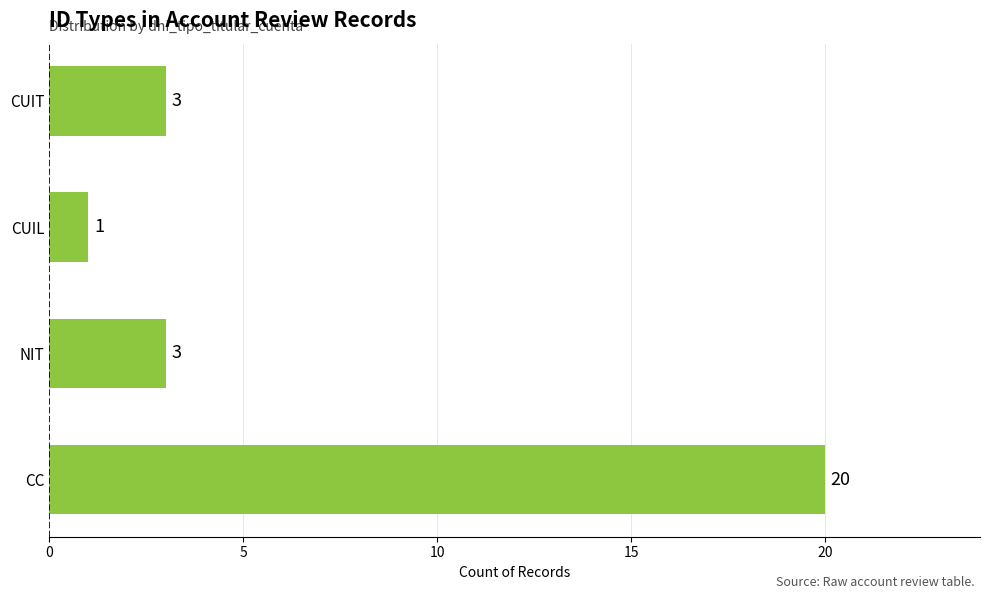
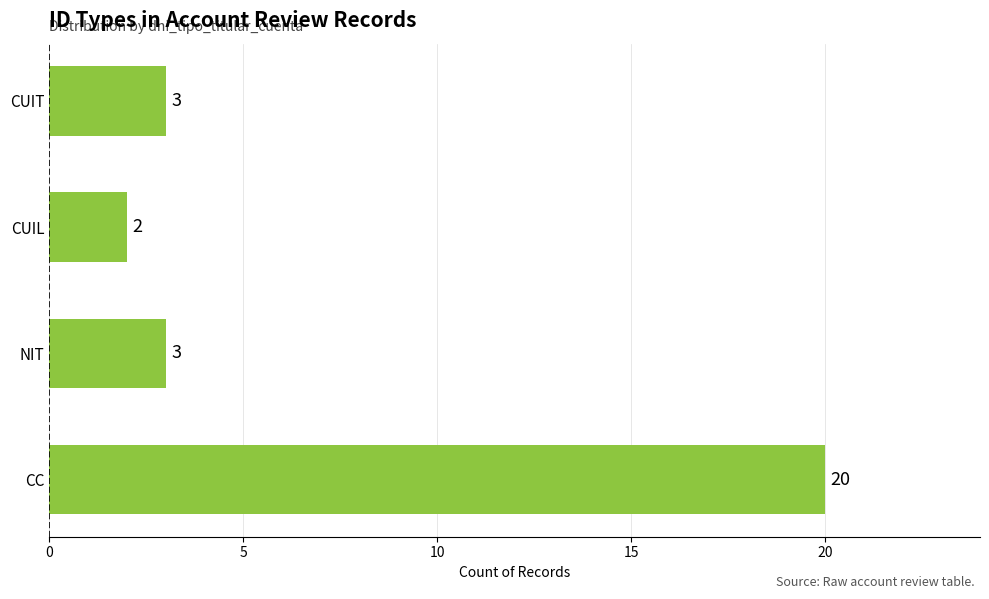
  {
    "CUIT": 3,
-   "CUIL": 1,
+   "CUIL": 2,
    "NIT": 3,
    "CC": 20
  }
